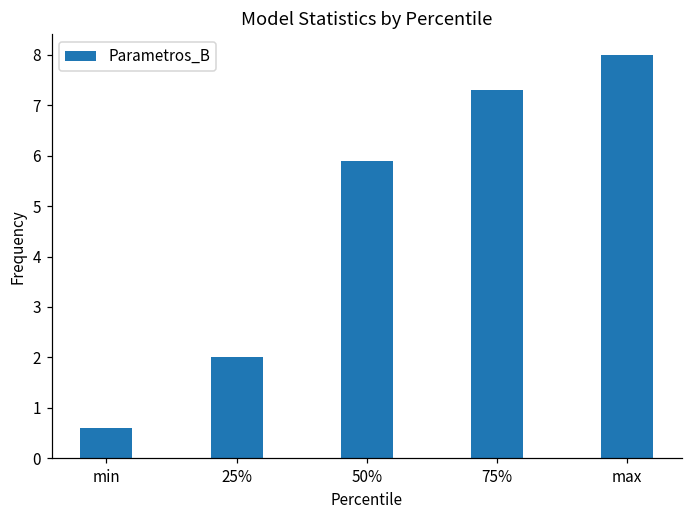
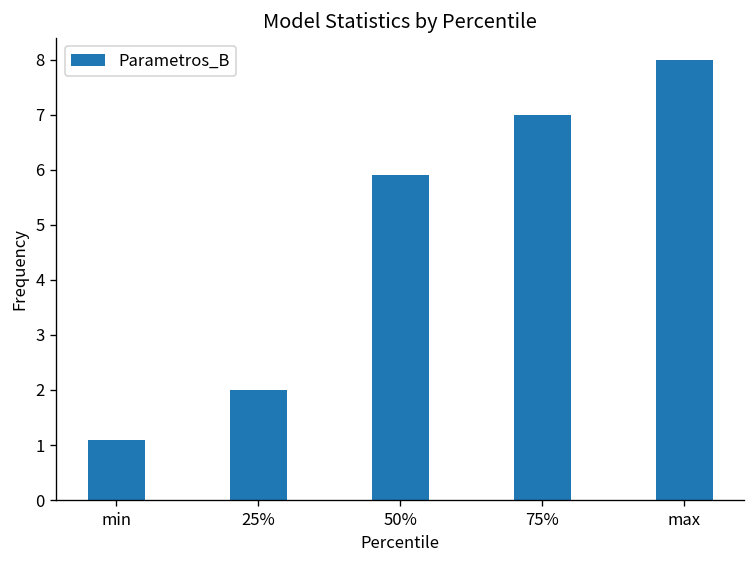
  {
-   "min": 0.6,
+   "min": 1.1,
    "25%": 2.0,
    "50%": 5.9,
-   "75%": 7.3,
+   "75%": 7.0,
    "max": 8.0
  }
